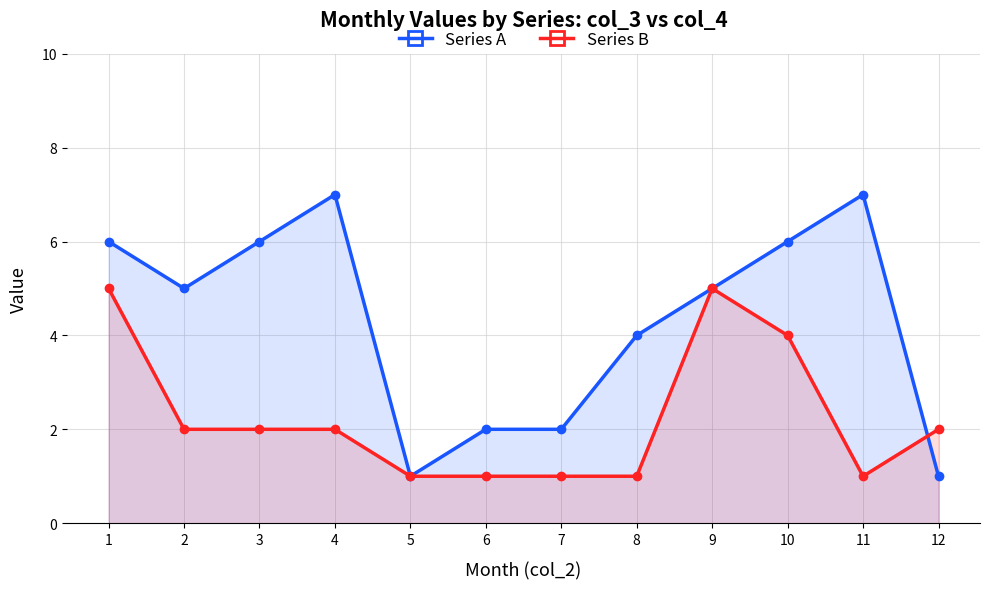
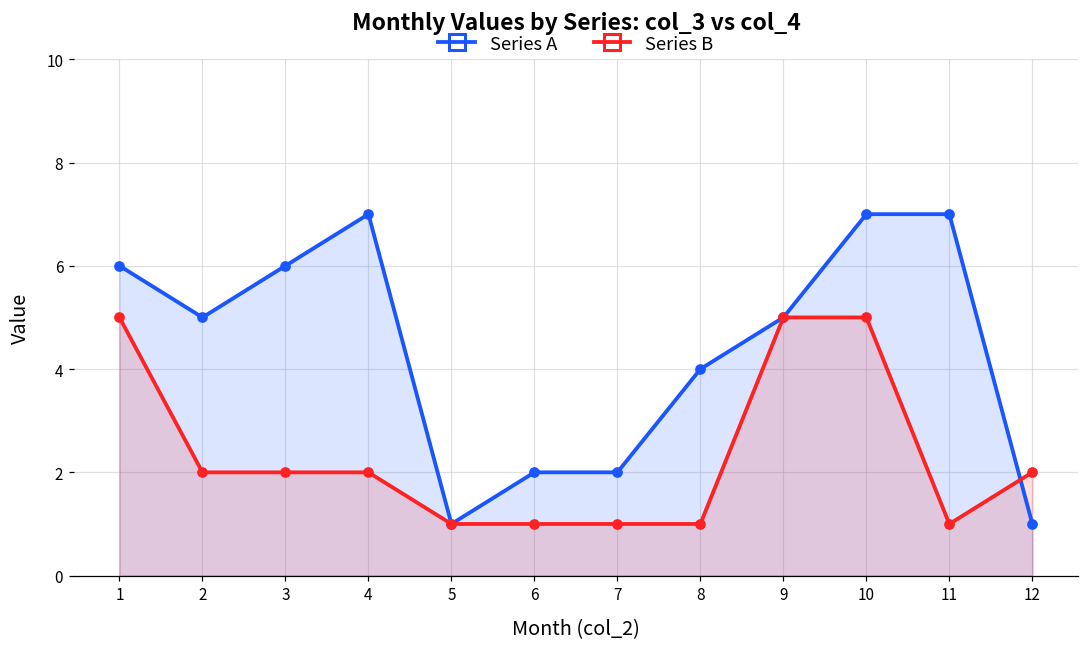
  {
    "Series A": {
      "1": 6,
      "2": 5,
      "3": 6,
      "4": 7,
      "6": 2,
      "7": 2,
      "8": 4,
-     "10": 6,
+     "10": 7,
      "11": 7,
      "12": 1
    },
    "Series B": {
      "1": 5,
      "2": 2,
      "3": 2,
      "4": 2,
      "6": 1,
      "7": 1,
      "8": 1,
-     "10": 4,
+     "10": 5,
      "11": 1,
      "12": 2
    }
  }
